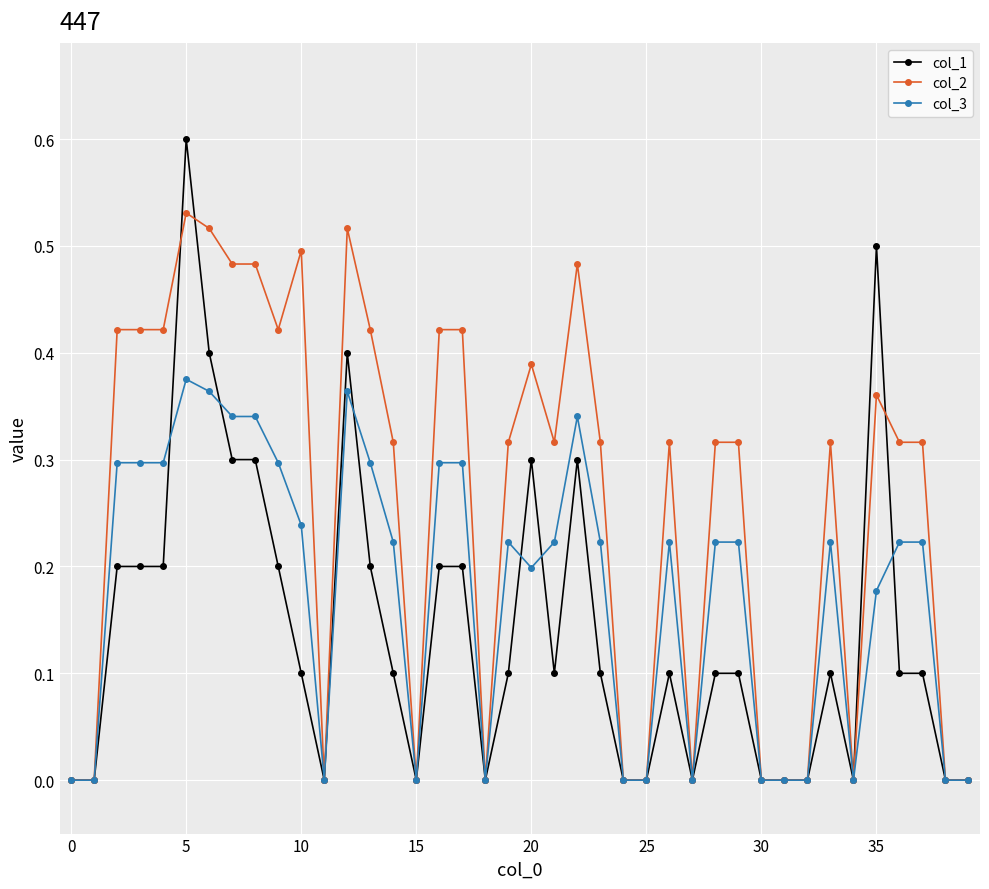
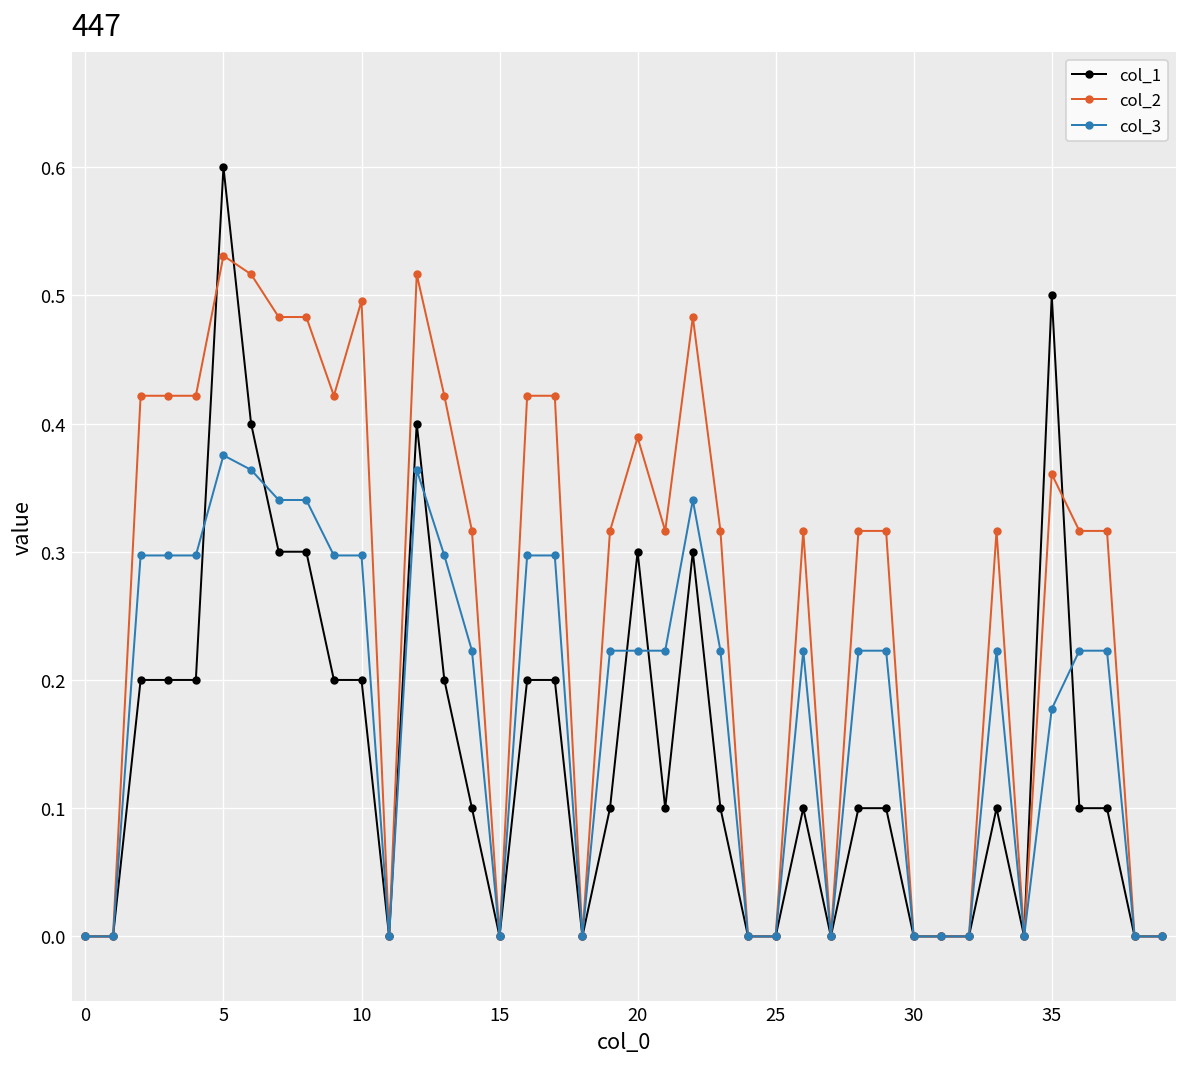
  {
    "col_1": {
      "5": 0.6,
-     "10": 0.1,
+     "10": 0.2,
      "20": 0.3,
      "35": 0.5
    },
    "col_2": {
      "5": 0.531,
      "10": 0.496,
      "20": 0.389,
      "35": 0.361
    },
    "col_3": {
      "5": 0.375,
-     "10": 0.239,
-     "20": 0.199,
+     "10": 0.297,
+     "20": 0.223,
      "35": 0.177
    }
  }
